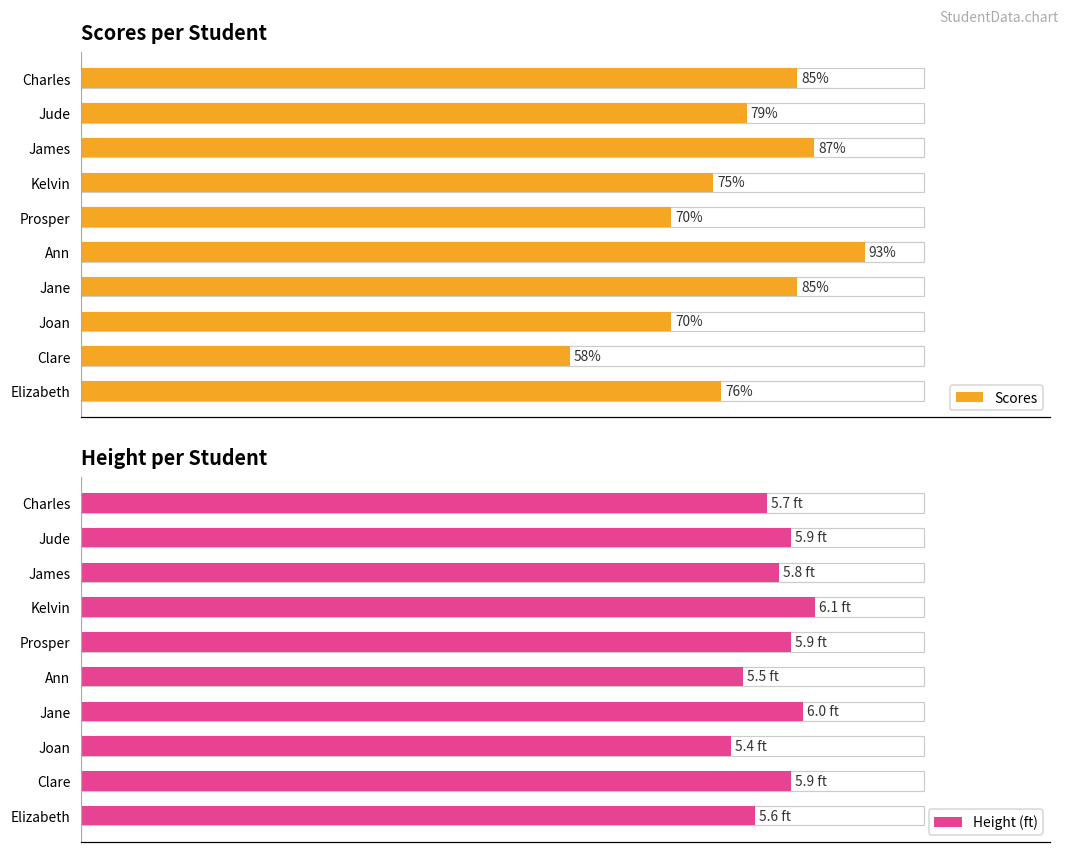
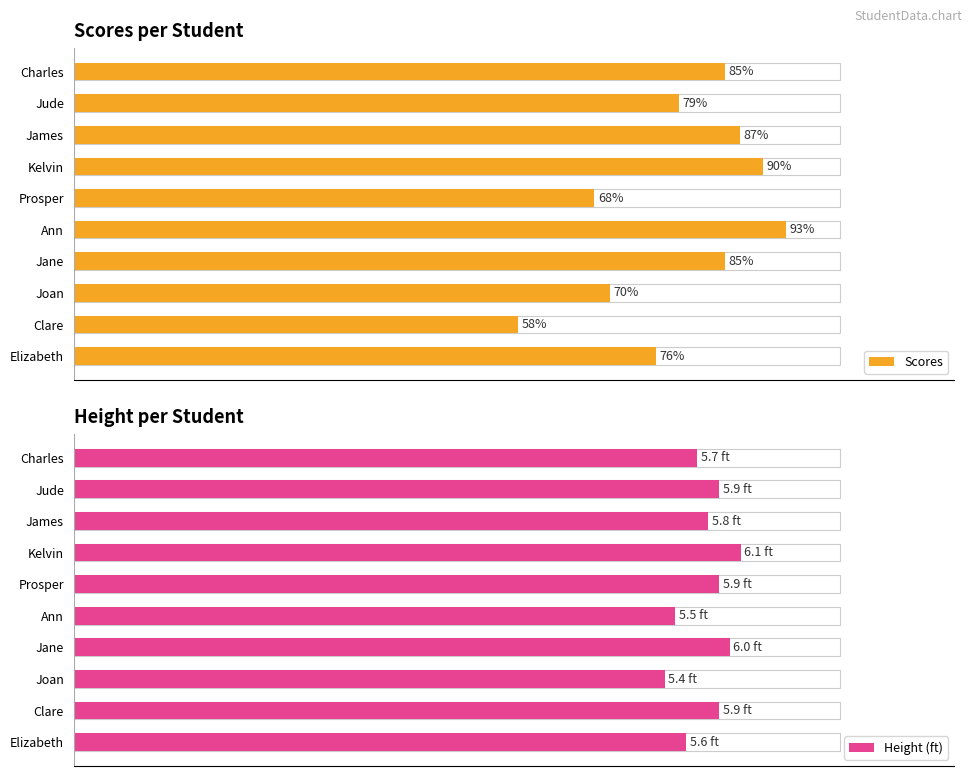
  {
    "Scores per Student": {
      "Scores": {
-       "Kelvin": "75%",
-       "Prosper": "70%"
+       "Kelvin": "90%",
+       "Prosper": "68%"
      }
    }
  }
